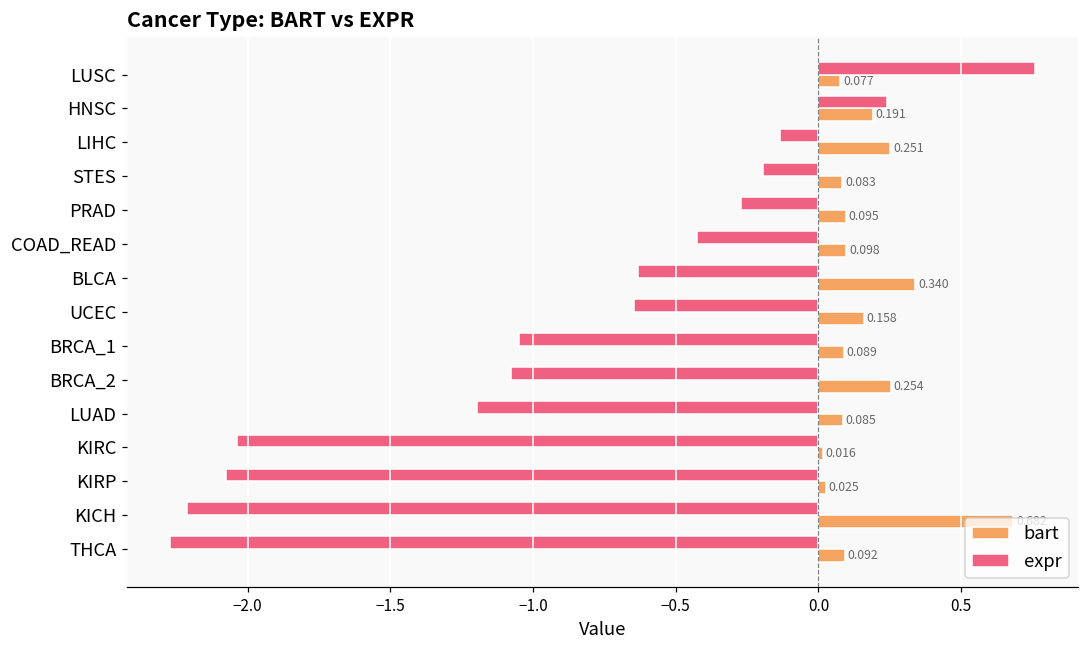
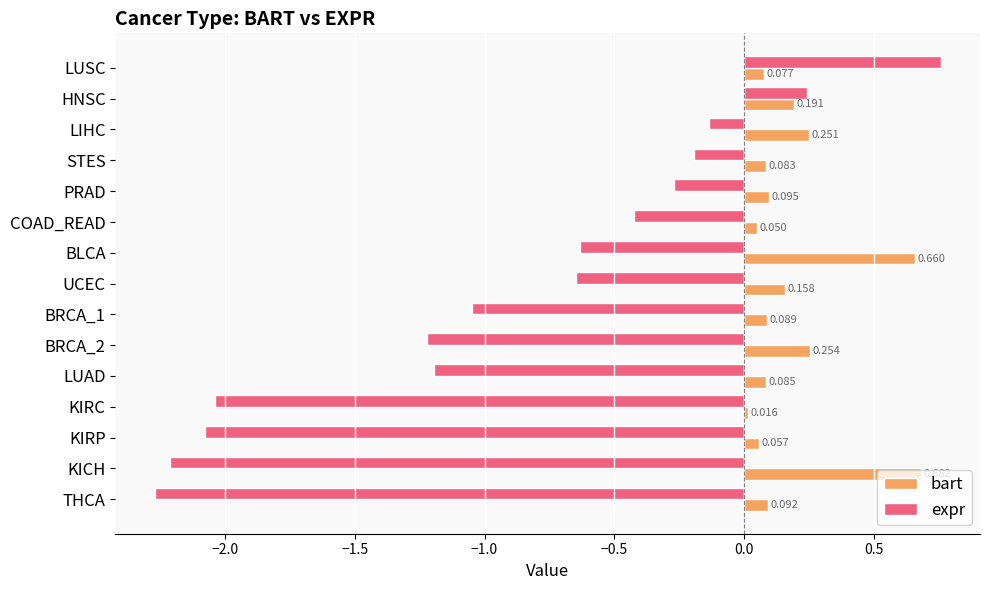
  {
    "bart": {
      "LUSC": 0.077,
      "HNSC": 0.191,
      "LIHC": 0.251,
      "STES": 0.083,
      "PRAD": 0.095,
-     "COAD_READ": 0.098,
-     "BLCA": 0.340,
+     "COAD_READ": 0.050,
+     "BLCA": 0.660,
      "UCEC": 0.158,
      "BRCA_1": 0.089,
      "BRCA_2": 0.254,
      "LUAD": 0.085,
      "KIRC": 0.016,
-     "KIRP": 0.025,
+     "KIRP": 0.057,
      "THCA": 0.092
    },
    "expr": {
      "LUSC": 0.76,
      "HNSC": 0.24,
      "LIHC": -0.14,
      "STES": -0.19,
      "PRAD": -0.27,
      "COAD_READ": -0.42,
      "BLCA": -0.63,
      "UCEC": -0.65,
      "BRCA_1": -1.05,
-     "BRCA_2": -1.08,
+     "BRCA_2": -1.22,
      "LUAD": -1.20,
      "KIRC": -2.04,
      "KIRP": -2.08,
      "KICH": -2.21,
      "THCA": -2.27
    }
  }
